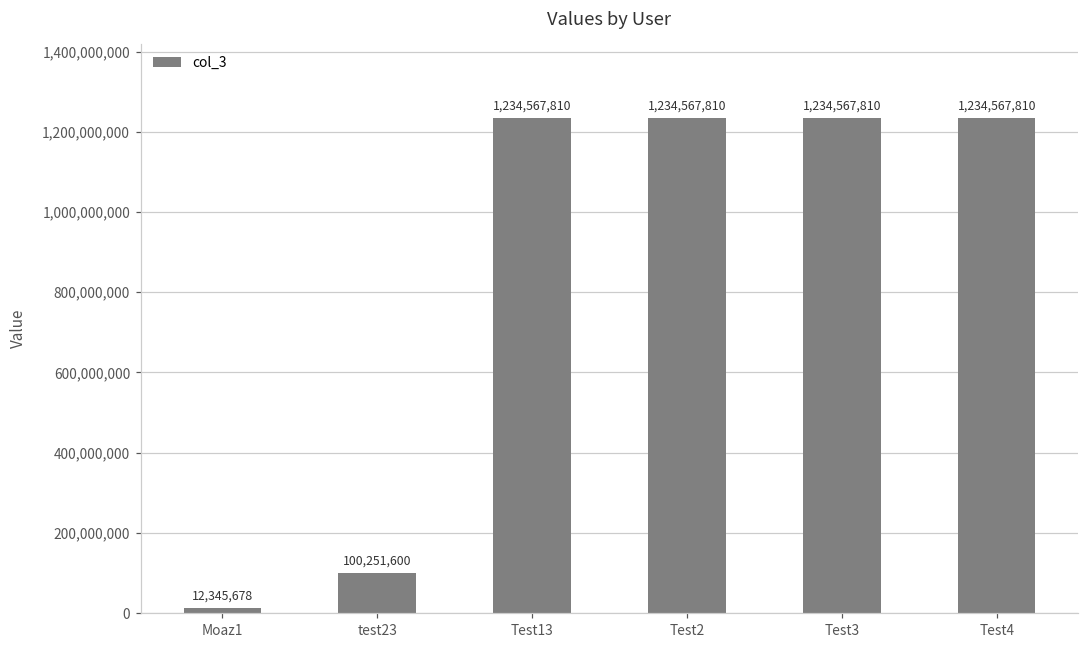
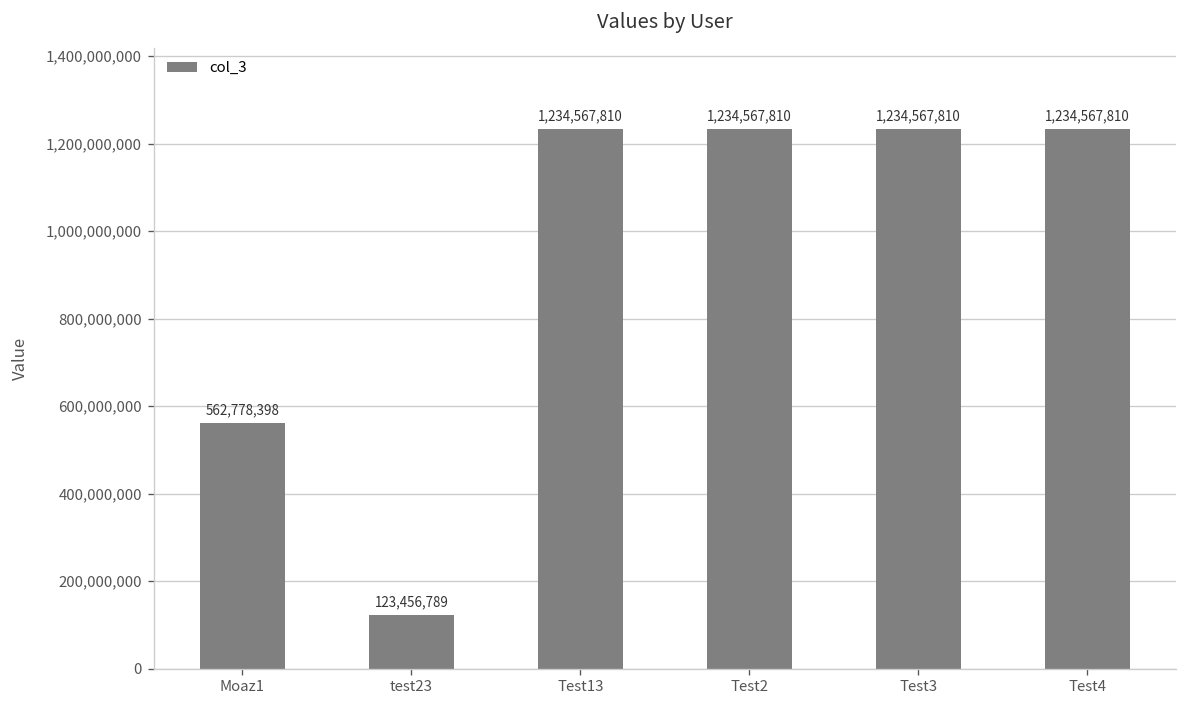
  {
-   "Moaz1": "12,345,678",
-   "test23": "100,251,600",
+   "Moaz1": "562,778,398",
+   "test23": "123,456,789",
    "Test13": "1,234,567,810",
    "Test2": "1,234,567,810",
    "Test3": "1,234,567,810",
    "Test4": "1,234,567,810"
  }
